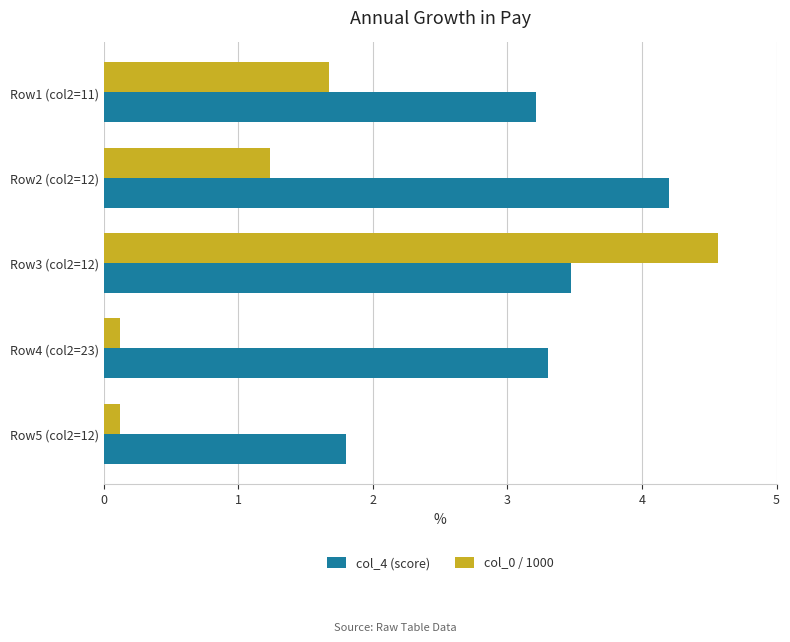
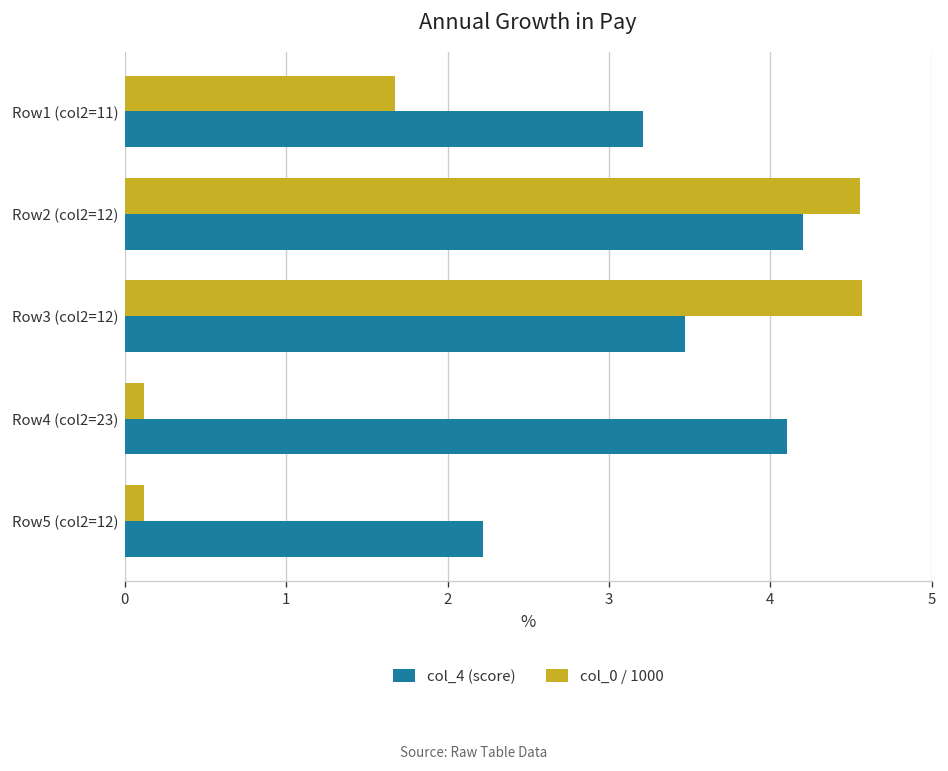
  {
    "col_4 (score)": {
      "Row1 (col2=11)": 3.21,
      "Row2 (col2=12)": 4.20,
      "Row3 (col2=12)": 3.47,
-     "Row4 (col2=23)": 3.3,
-     "Row5 (col2=12)": 1.80
+     "Row4 (col2=23)": 4.1,
+     "Row5 (col2=12)": 2.22
    },
    "col_0 / 1000": {
      "Row1 (col2=11)": 1.68,
-     "Row2 (col2=12)": 1.23,
+     "Row2 (col2=12)": 4.56,
      "Row3 (col2=12)": 4.57,
      "Row4 (col2=23)": 0.12,
      "Row5 (col2=12)": 0.12
    }
  }
